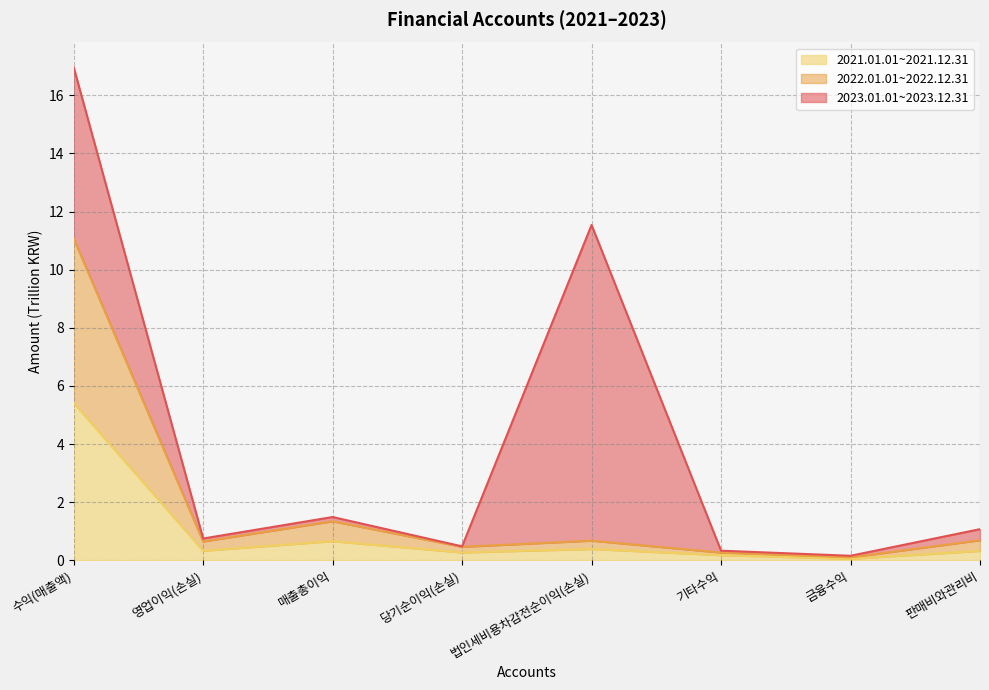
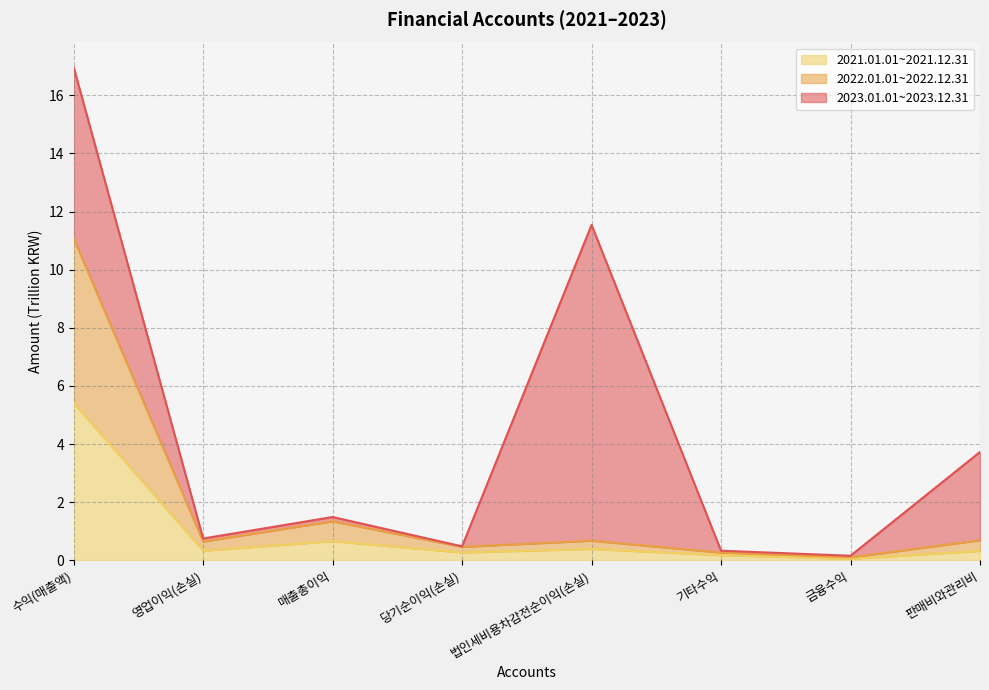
  {
    "2023.01.01~2023.12.31": {
      "수익(매출액)": 5.9,
      "영업이익(손실)": 0.1,
      "매출총이익": 0.1,
      "법인세비용차감전순이익(손실)": 10.9,
-     "판매비와관리비": 0.4
+     "판매비와관리비": 3.0
    }
  }
